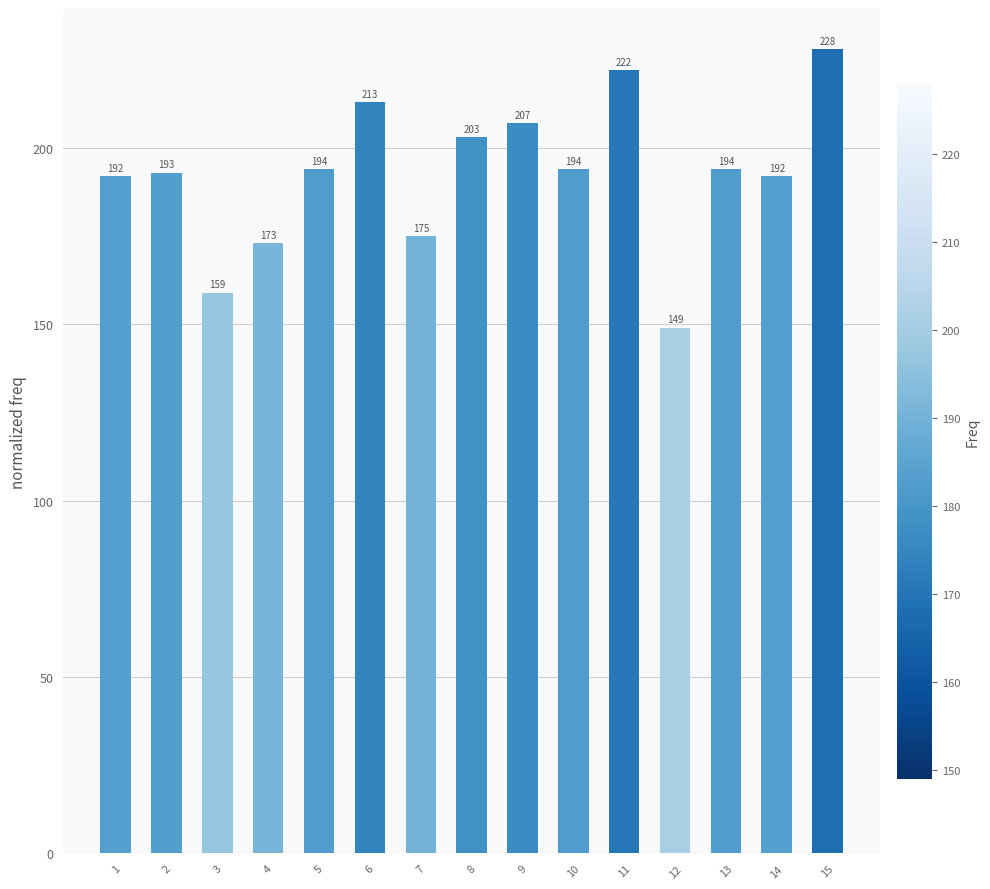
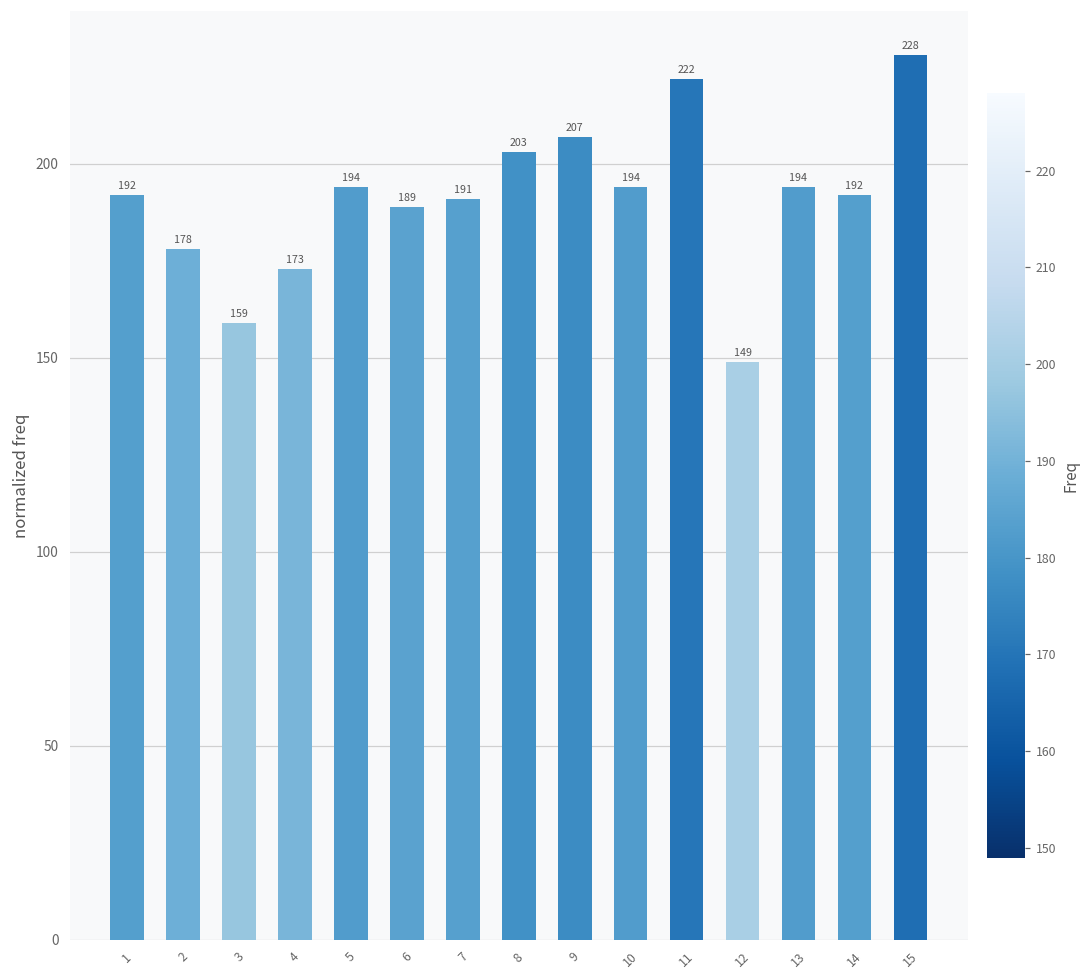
  {
    "1": 192,
-   "2": 193,
+   "2": 178,
    "3": 159,
    "4": 173,
    "5": 194,
-   "6": 213,
-   "7": 175,
+   "6": 189,
+   "7": 191,
    "8": 203,
    "9": 207,
    "10": 194,
    "11": 222,
    "12": 149,
    "13": 194,
    "14": 192,
    "15": 228
  }
